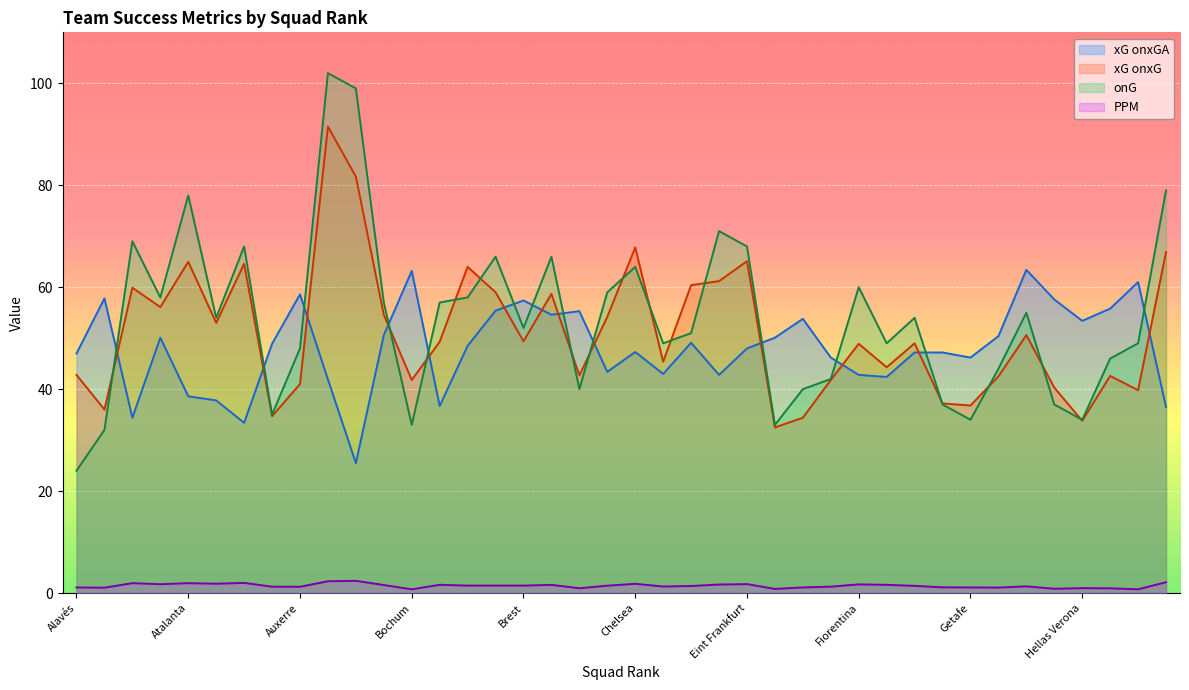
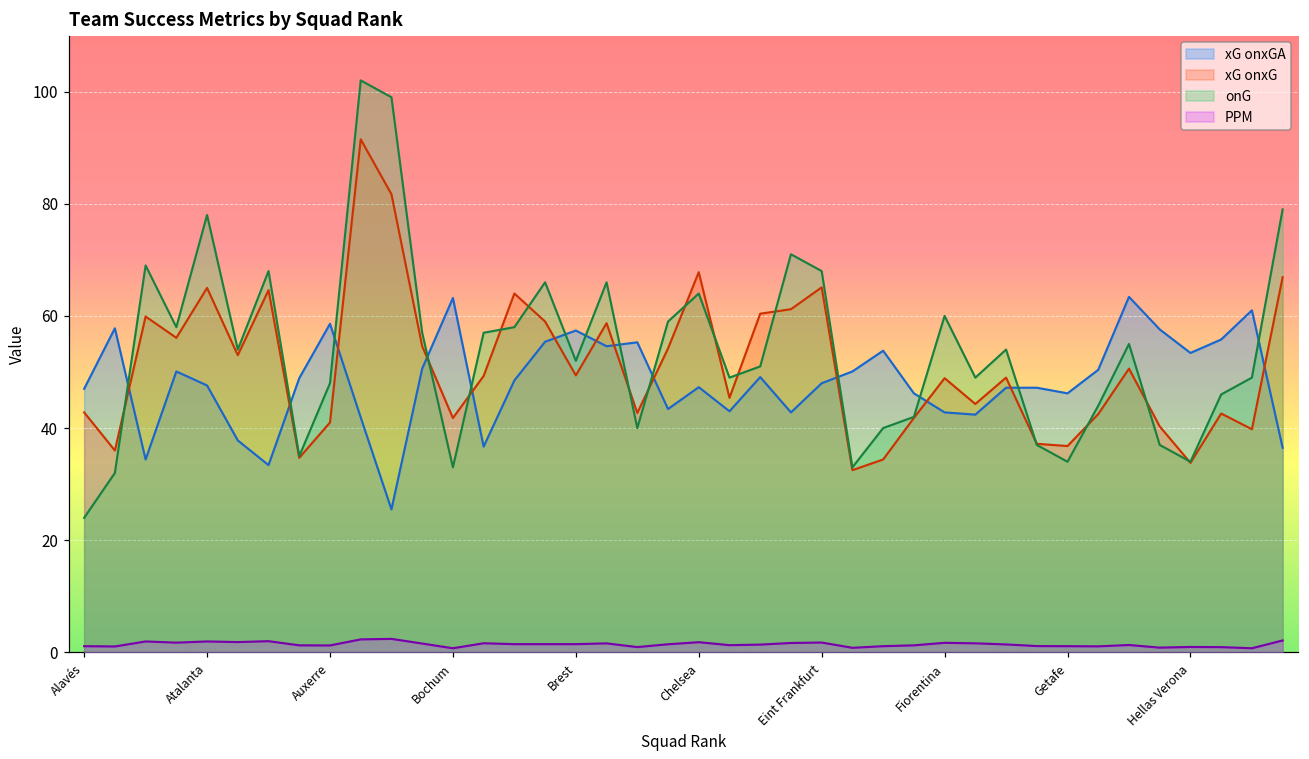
  {
    "xG onxGA": {
      "Alavés": 47,
-     "Atalanta": 39,
+     "Atalanta": 48,
      "Auxerre": 59,
      "Bochum": 63,
      "Brest": 57,
      "Chelsea": 47,
      "Eint Frankfurt": 48,
      "Fiorentina": 43,
      "Getafe": 46,
      "Hellas Verona": 53
    },
    "xG onxG": {
      "Alavés": 43,
      "Atalanta": 65,
      "Auxerre": 41,
      "Bochum": 42,
      "Brest": 49,
      "Chelsea": 68,
      "Eint Frankfurt": 65,
      "Fiorentina": 49,
      "Getafe": 37
    },
    "onG": {
      "Alavés": 24,
      "Atalanta": 78,
      "Auxerre": 48,
      "Bochum": 33,
      "Brest": 52,
      "Chelsea": 64,
      "Eint Frankfurt": 68,
      "Fiorentina": 60,
      "Getafe": 34
    },
    "PPM": {
      "Alavés": 1,
      "Atalanta": 2,
      "Auxerre": 1,
      "Bochum": 1,
      "Brest": 1,
      "Chelsea": 2,
      "Eint Frankfurt": 2,
      "Fiorentina": 2,
      "Getafe": 1,
      "Hellas Verona": 1
    }
  }
